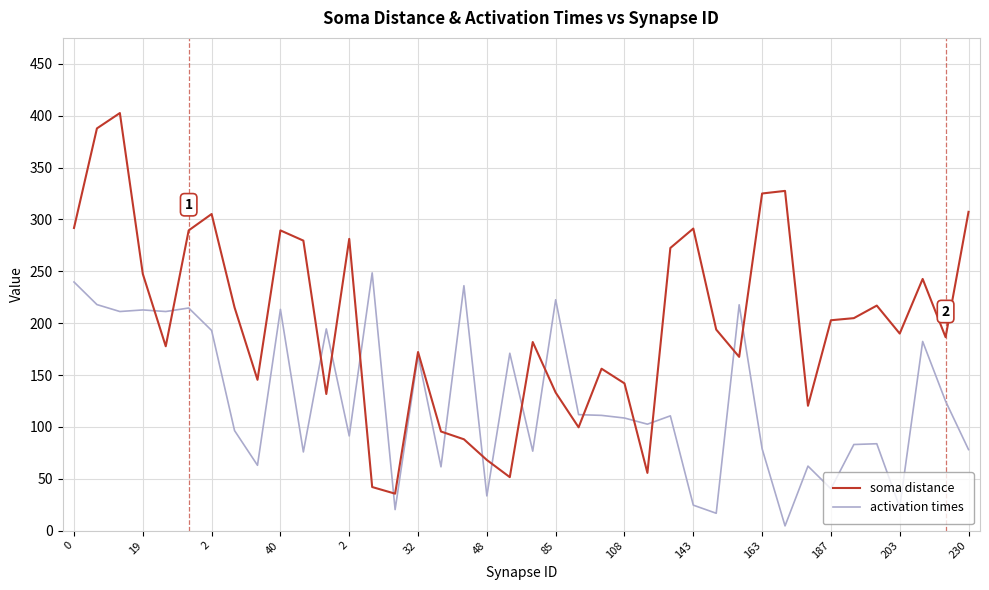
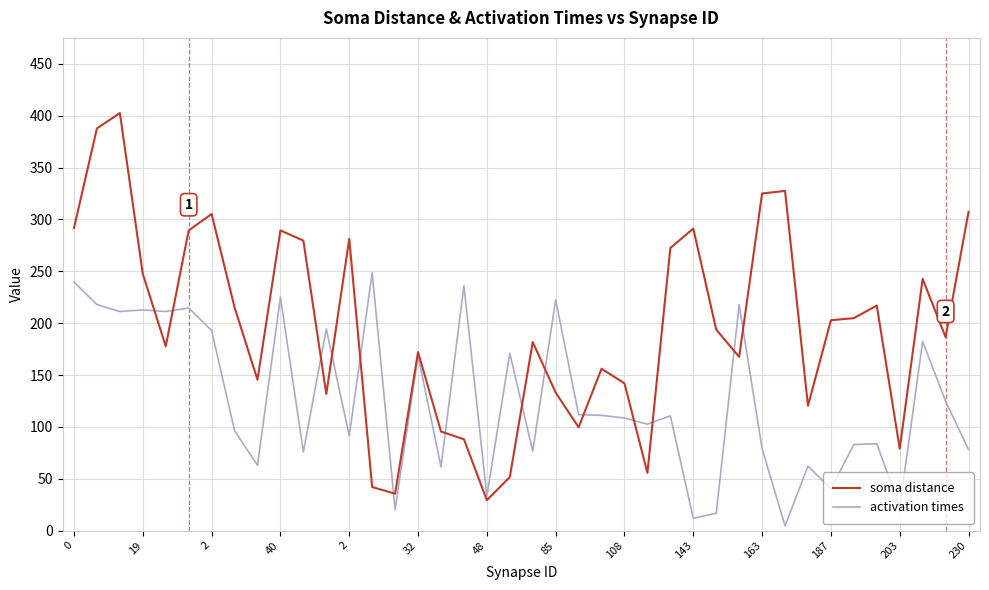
  {
    "soma distance": {
      "0": 292,
      "40": 289,
-     "48": 68,
+     "48": 29,
      "85": 133,
      "108": 142,
      "143": 291,
      "163": 325,
      "187": 203,
-     "203": 190,
+     "203": 79,
      "230": 307
    },
    "activation times": {
      "0": 240,
-     "40": 213,
+     "40": 225,
      "48": 33,
      "85": 223,
      "108": 109,
-     "143": 25,
+     "143": 12,
      "163": 79,
      "230": 78
    }
  }
